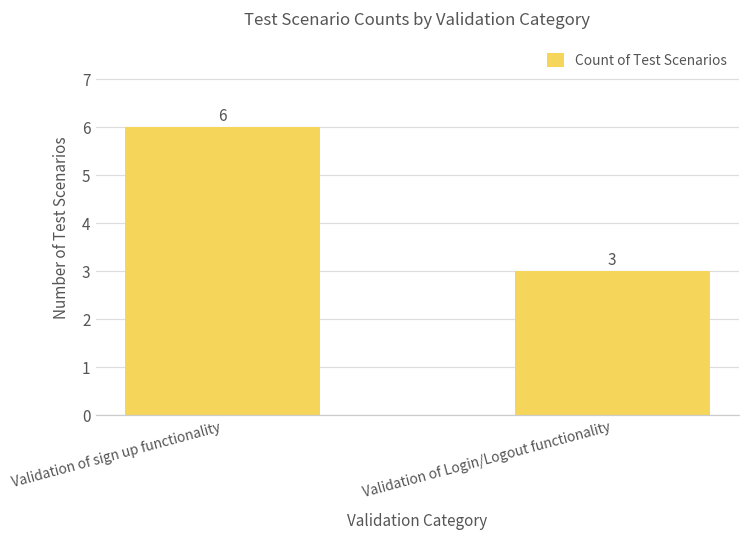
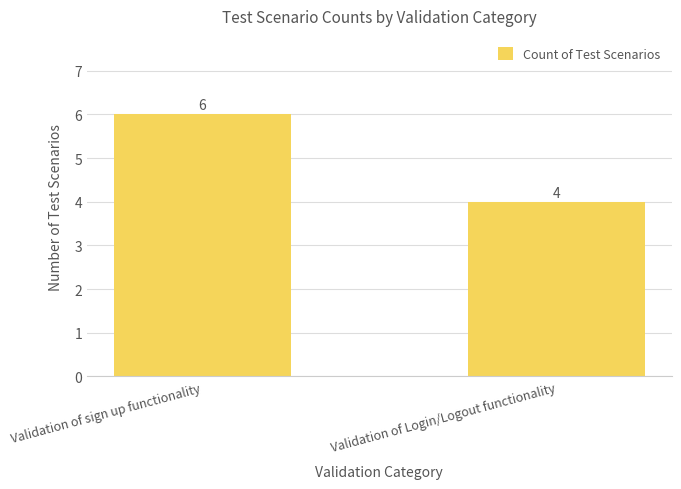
  {
    "Validation of sign up functionality": 6,
-   "Validation of Login/Logout functionality": 3
+   "Validation of Login/Logout functionality": 4
  }
